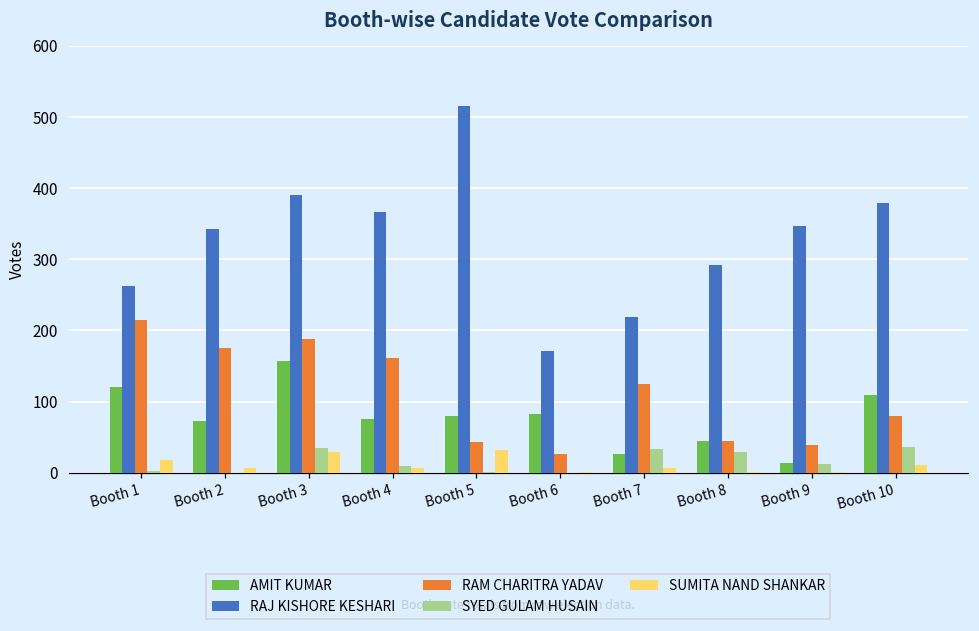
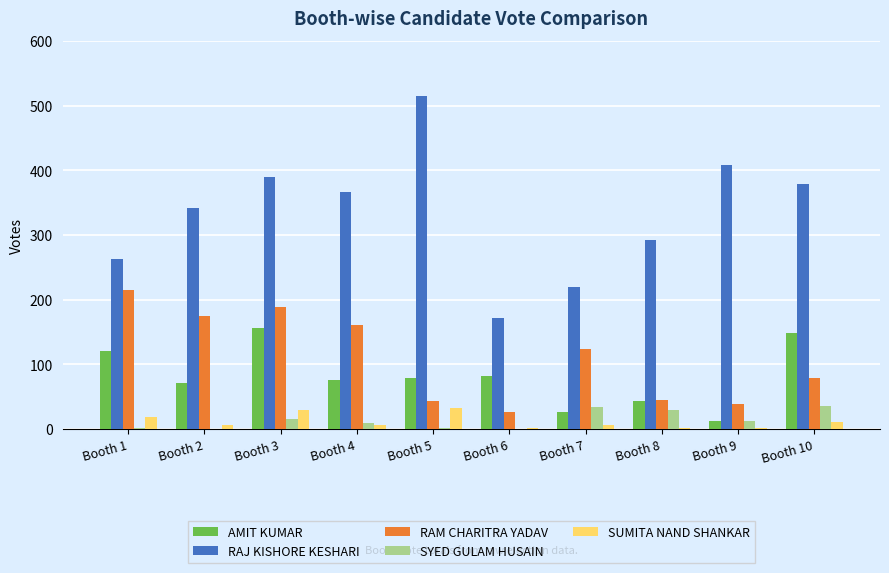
  {
    "AMIT KUMAR": {
      "Booth 1": 120,
      "Booth 2": 70,
      "Booth 3": 160,
      "Booth 4": 80,
      "Booth 5": 80,
      "Booth 6": 80,
      "Booth 7": 30,
      "Booth 8": 40,
      "Booth 9": 10,
-     "Booth 10": 110
+     "Booth 10": 150
    },
    "RAJ KISHORE KESHARI": {
      "Booth 1": 260,
      "Booth 2": 340,
      "Booth 3": 390,
      "Booth 4": 370,
      "Booth 5": 520,
      "Booth 6": 170,
      "Booth 7": 220,
      "Booth 8": 290,
-     "Booth 9": 350,
+     "Booth 9": 410,
      "Booth 10": 380
    },
    "RAM CHARITRA YADAV": {
      "Booth 1": 220,
      "Booth 2": 180,
      "Booth 3": 190,
      "Booth 4": 160,
      "Booth 5": 40,
      "Booth 6": 30,
      "Booth 7": 120,
      "Booth 8": 50,
      "Booth 9": 40,
      "Booth 10": 80
    },
    "SYED GULAM HUSAIN": {
      "Booth 2": 0,
-     "Booth 3": 40,
+     "Booth 3": 20,
      "Booth 4": 10,
      "Booth 6": 0,
      "Booth 7": 30,
      "Booth 8": 30,
      "Booth 9": 10,
      "Booth 10": 40
    },
    "SUMITA NAND SHANKAR": {
      "Booth 1": 20,
      "Booth 2": 10,
      "Booth 3": 30,
      "Booth 4": 10,
      "Booth 5": 30,
      "Booth 7": 10,
      "Booth 10": 10
    }
  }
